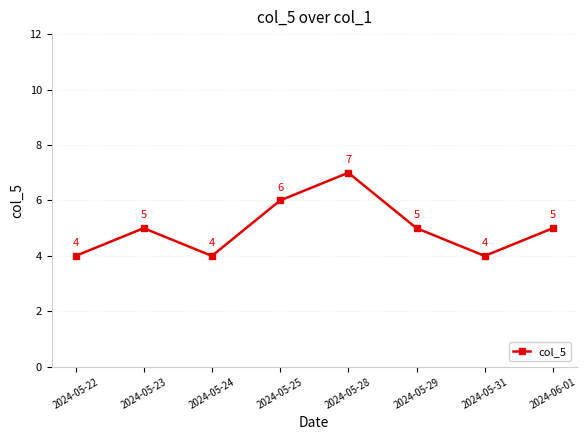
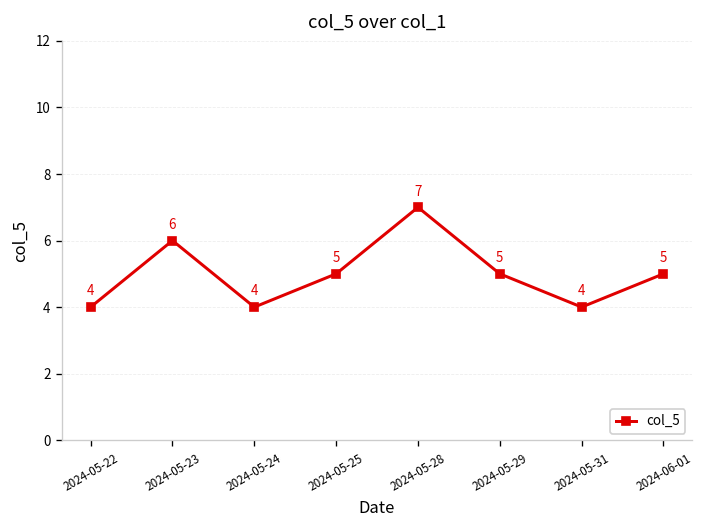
  {
    "2024-05-22": 4,
-   "2024-05-23": 5,
+   "2024-05-23": 6,
    "2024-05-24": 4,
-   "2024-05-25": 6,
+   "2024-05-25": 5,
    "2024-05-28": 7,
    "2024-05-29": 5,
    "2024-05-31": 4,
    "2024-06-01": 5
  }
